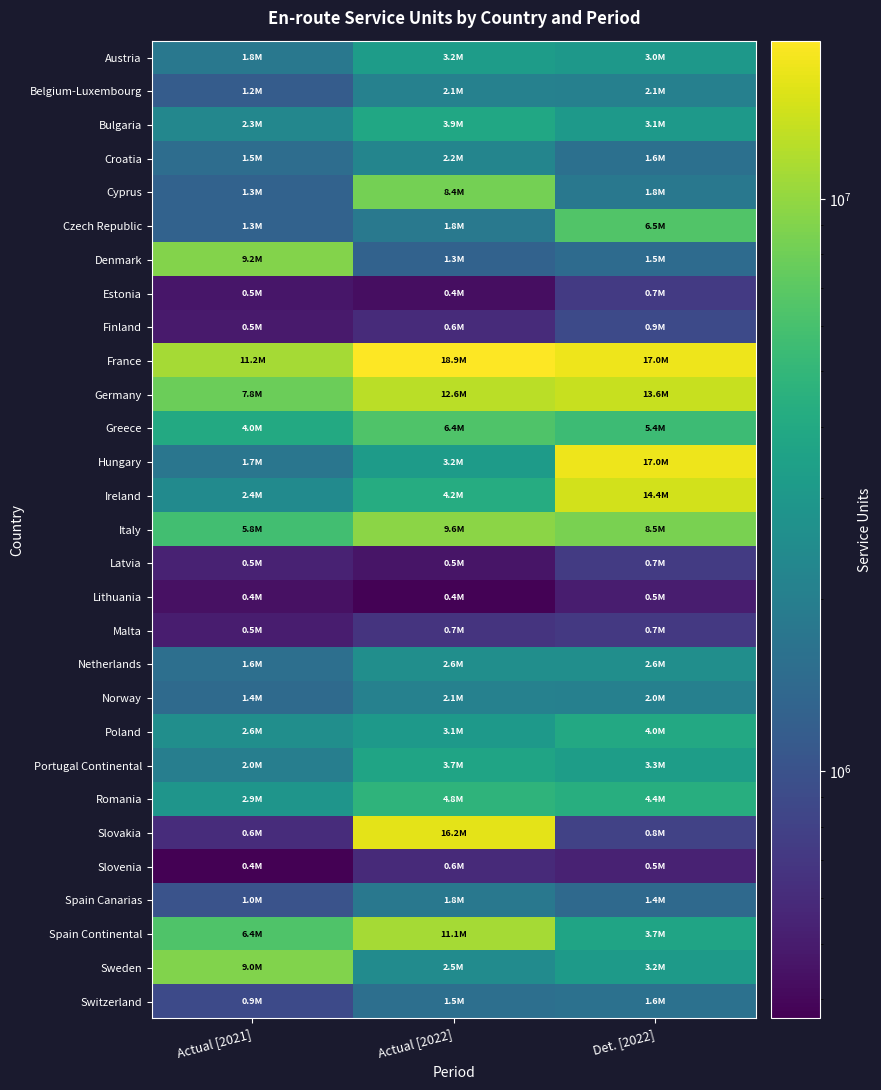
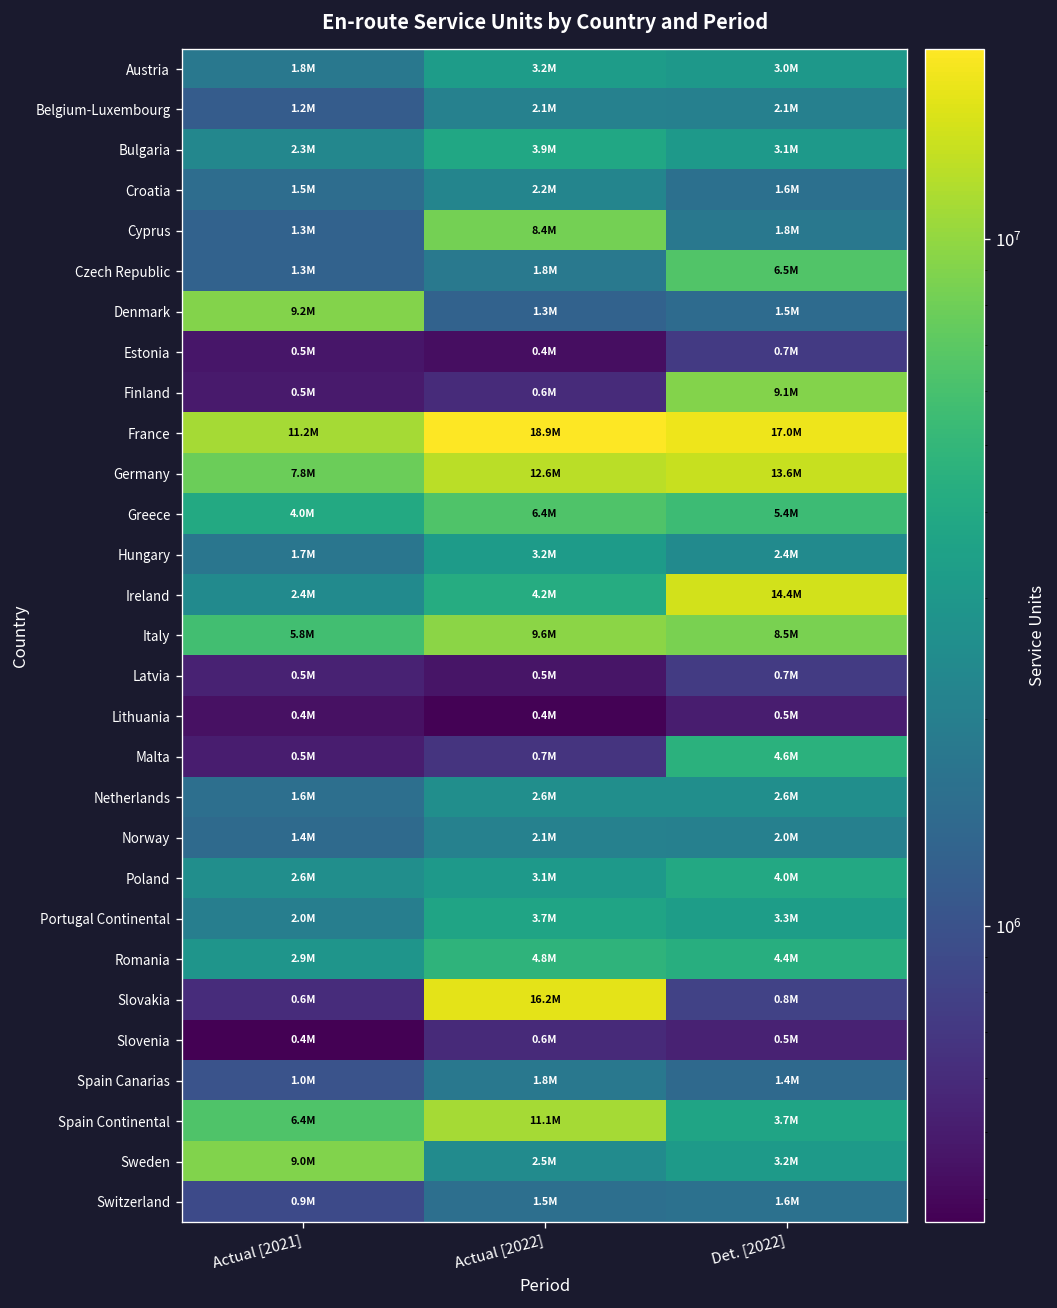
  {
    "Austria": {
      "Actual [2021]": "1.8M",
      "Actual [2022]": "3.2M",
      "Det. [2022]": "3.0M"
    },
    "Belgium-Luxembourg": {
      "Actual [2021]": "1.2M",
      "Actual [2022]": "2.1M",
      "Det. [2022]": "2.1M"
    },
    "Bulgaria": {
      "Actual [2021]": "2.3M",
      "Actual [2022]": "3.9M",
      "Det. [2022]": "3.1M"
    },
    "Croatia": {
      "Actual [2021]": "1.5M",
      "Actual [2022]": "2.2M",
      "Det. [2022]": "1.6M"
    },
    "Cyprus": {
      "Actual [2021]": "1.3M",
      "Actual [2022]": "8.4M",
      "Det. [2022]": "1.8M"
    },
    "Czech Republic": {
      "Actual [2021]": "1.3M",
      "Actual [2022]": "1.8M",
      "Det. [2022]": "6.5M"
    },
    "Denmark": {
      "Actual [2021]": "9.2M",
      "Actual [2022]": "1.3M",
      "Det. [2022]": "1.5M"
    },
    "Estonia": {
      "Actual [2021]": "0.5M",
      "Actual [2022]": "0.4M",
      "Det. [2022]": "0.7M"
    },
    "Finland": {
      "Actual [2021]": "0.5M",
      "Actual [2022]": "0.6M",
-     "Det. [2022]": "0.9M"
+     "Det. [2022]": "9.1M"
    },
    "France": {
      "Actual [2021]": "11.2M",
      "Actual [2022]": "18.9M",
      "Det. [2022]": "17.0M"
    },
    "Germany": {
      "Actual [2021]": "7.8M",
      "Actual [2022]": "12.6M",
      "Det. [2022]": "13.6M"
    },
    "Greece": {
      "Actual [2021]": "4.0M",
      "Actual [2022]": "6.4M",
      "Det. [2022]": "5.4M"
    },
    "Hungary": {
      "Actual [2021]": "1.7M",
      "Actual [2022]": "3.2M",
-     "Det. [2022]": "17.0M"
+     "Det. [2022]": "2.4M"
    },
    "Ireland": {
      "Actual [2021]": "2.4M",
      "Actual [2022]": "4.2M",
      "Det. [2022]": "14.4M"
    },
    "Italy": {
      "Actual [2021]": "5.8M",
      "Actual [2022]": "9.6M",
      "Det. [2022]": "8.5M"
    },
    "Latvia": {
      "Actual [2021]": "0.5M",
      "Actual [2022]": "0.5M",
      "Det. [2022]": "0.7M"
    },
    "Lithuania": {
      "Actual [2021]": "0.4M",
      "Actual [2022]": "0.4M",
      "Det. [2022]": "0.5M"
    },
    "Malta": {
      "Actual [2021]": "0.5M",
      "Actual [2022]": "0.7M",
-     "Det. [2022]": "0.7M"
+     "Det. [2022]": "4.6M"
    },
    "Netherlands": {
      "Actual [2021]": "1.6M",
      "Actual [2022]": "2.6M",
      "Det. [2022]": "2.6M"
    },
    "Norway": {
      "Actual [2021]": "1.4M",
      "Actual [2022]": "2.1M",
      "Det. [2022]": "2.0M"
    },
    "Poland": {
      "Actual [2021]": "2.6M",
      "Actual [2022]": "3.1M",
      "Det. [2022]": "4.0M"
    },
    "Portugal Continental": {
      "Actual [2021]": "2.0M",
      "Actual [2022]": "3.7M",
      "Det. [2022]": "3.3M"
    },
    "Romania": {
      "Actual [2021]": "2.9M",
      "Actual [2022]": "4.8M",
      "Det. [2022]": "4.4M"
    },
    "Slovakia": {
      "Actual [2021]": "0.6M",
      "Actual [2022]": "16.2M",
      "Det. [2022]": "0.8M"
    },
    "Slovenia": {
      "Actual [2021]": "0.4M",
      "Actual [2022]": "0.6M",
      "Det. [2022]": "0.5M"
    },
    "Spain Canarias": {
      "Actual [2021]": "1.0M",
      "Actual [2022]": "1.8M",
      "Det. [2022]": "1.4M"
    },
    "Spain Continental": {
      "Actual [2021]": "6.4M",
      "Actual [2022]": "11.1M",
      "Det. [2022]": "3.7M"
    },
    "Sweden": {
      "Actual [2021]": "9.0M",
      "Actual [2022]": "2.5M",
      "Det. [2022]": "3.2M"
    },
    "Switzerland": {
      "Actual [2021]": "0.9M",
      "Actual [2022]": "1.5M",
      "Det. [2022]": "1.6M"
    }
  }
